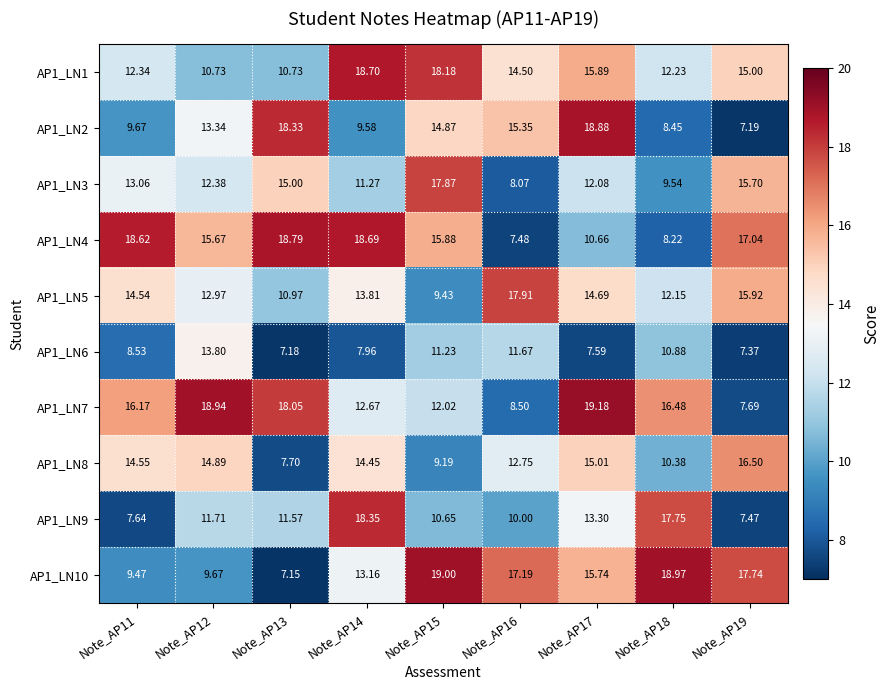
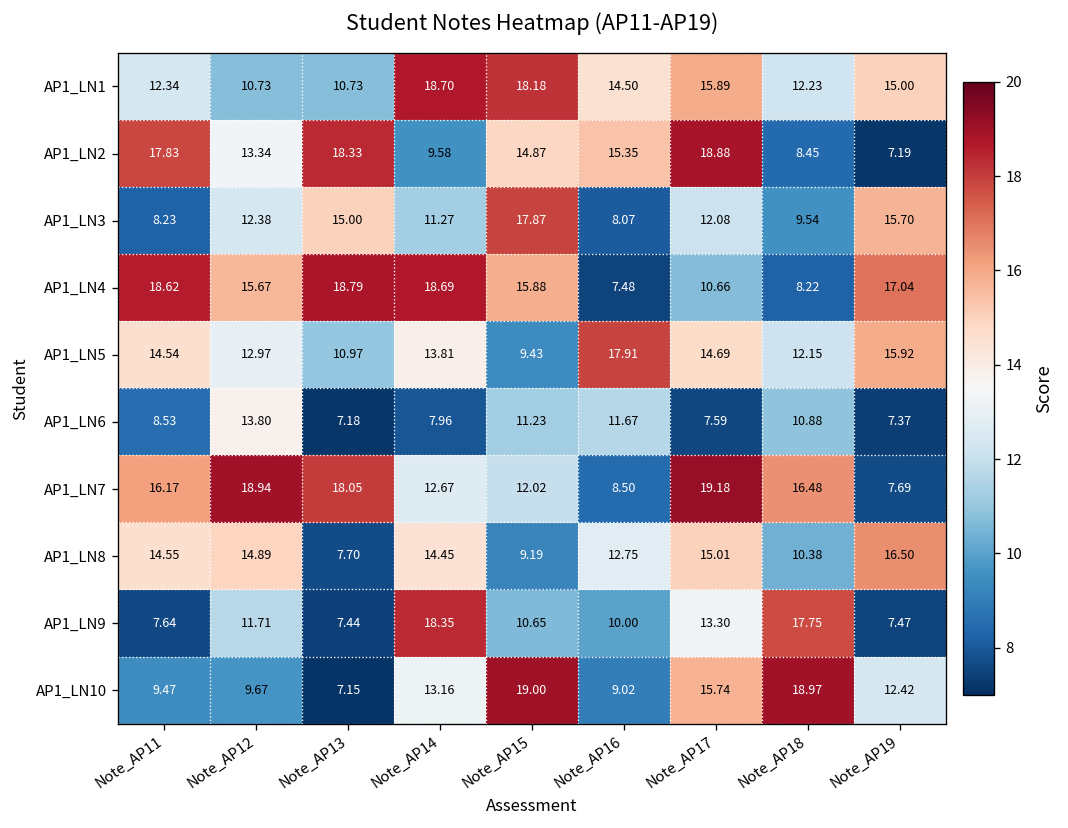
  {
    "AP1_LN1": {
      "Note_AP11": 12.34,
      "Note_AP12": 10.73,
      "Note_AP13": 10.73,
      "Note_AP14": 18.70,
      "Note_AP15": 18.18,
      "Note_AP16": 14.50,
      "Note_AP17": 15.89,
      "Note_AP18": 12.23,
      "Note_AP19": 15.00
    },
    "AP1_LN2": {
-     "Note_AP11": 9.67,
+     "Note_AP11": 17.83,
      "Note_AP12": 13.34,
      "Note_AP13": 18.33,
      "Note_AP14": 9.58,
      "Note_AP15": 14.87,
      "Note_AP16": 15.35,
      "Note_AP17": 18.88,
      "Note_AP18": 8.45,
      "Note_AP19": 7.19
    },
    "AP1_LN3": {
-     "Note_AP11": 13.06,
+     "Note_AP11": 8.23,
      "Note_AP12": 12.38,
      "Note_AP13": 15.00,
      "Note_AP14": 11.27,
      "Note_AP15": 17.87,
      "Note_AP16": 8.07,
      "Note_AP17": 12.08,
      "Note_AP18": 9.54,
      "Note_AP19": 15.70
    },
    "AP1_LN4": {
      "Note_AP11": 18.62,
      "Note_AP12": 15.67,
      "Note_AP13": 18.79,
      "Note_AP14": 18.69,
      "Note_AP15": 15.88,
      "Note_AP16": 7.48,
      "Note_AP17": 10.66,
      "Note_AP18": 8.22,
      "Note_AP19": 17.04
    },
    "AP1_LN5": {
      "Note_AP11": 14.54,
      "Note_AP12": 12.97,
      "Note_AP13": 10.97,
      "Note_AP14": 13.81,
      "Note_AP15": 9.43,
      "Note_AP16": 17.91,
      "Note_AP17": 14.69,
      "Note_AP18": 12.15,
      "Note_AP19": 15.92
    },
    "AP1_LN6": {
      "Note_AP11": 8.53,
      "Note_AP12": 13.80,
      "Note_AP13": 7.18,
      "Note_AP14": 7.96,
      "Note_AP15": 11.23,
      "Note_AP16": 11.67,
      "Note_AP17": 7.59,
      "Note_AP18": 10.88,
      "Note_AP19": 7.37
    },
    "AP1_LN7": {
      "Note_AP11": 16.17,
      "Note_AP12": 18.94,
      "Note_AP13": 18.05,
      "Note_AP14": 12.67,
      "Note_AP15": 12.02,
      "Note_AP16": 8.50,
      "Note_AP17": 19.18,
      "Note_AP18": 16.48,
      "Note_AP19": 7.69
    },
    "AP1_LN8": {
      "Note_AP11": 14.55,
      "Note_AP12": 14.89,
      "Note_AP13": 7.70,
      "Note_AP14": 14.45,
      "Note_AP15": 9.19,
      "Note_AP16": 12.75,
      "Note_AP17": 15.01,
      "Note_AP18": 10.38,
      "Note_AP19": 16.50
    },
    "AP1_LN9": {
      "Note_AP11": 7.64,
      "Note_AP12": 11.71,
-     "Note_AP13": 11.57,
+     "Note_AP13": 7.44,
      "Note_AP14": 18.35,
      "Note_AP15": 10.65,
      "Note_AP16": 10.00,
      "Note_AP17": 13.30,
      "Note_AP18": 17.75,
      "Note_AP19": 7.47
    },
    "AP1_LN10": {
      "Note_AP11": 9.47,
      "Note_AP12": 9.67,
      "Note_AP13": 7.15,
      "Note_AP14": 13.16,
      "Note_AP15": 19.00,
-     "Note_AP16": 17.19,
+     "Note_AP16": 9.02,
      "Note_AP17": 15.74,
      "Note_AP18": 18.97,
-     "Note_AP19": 17.74
+     "Note_AP19": 12.42
    }
  }
